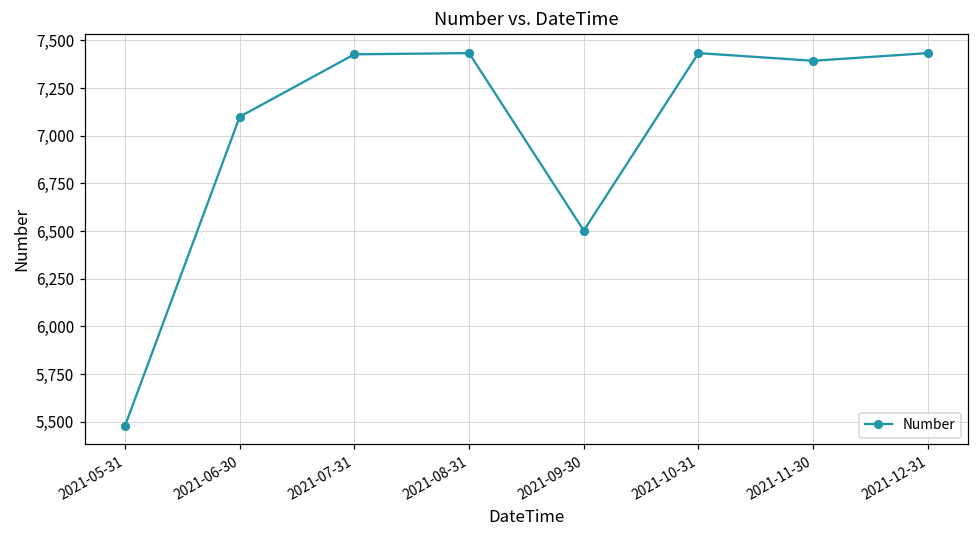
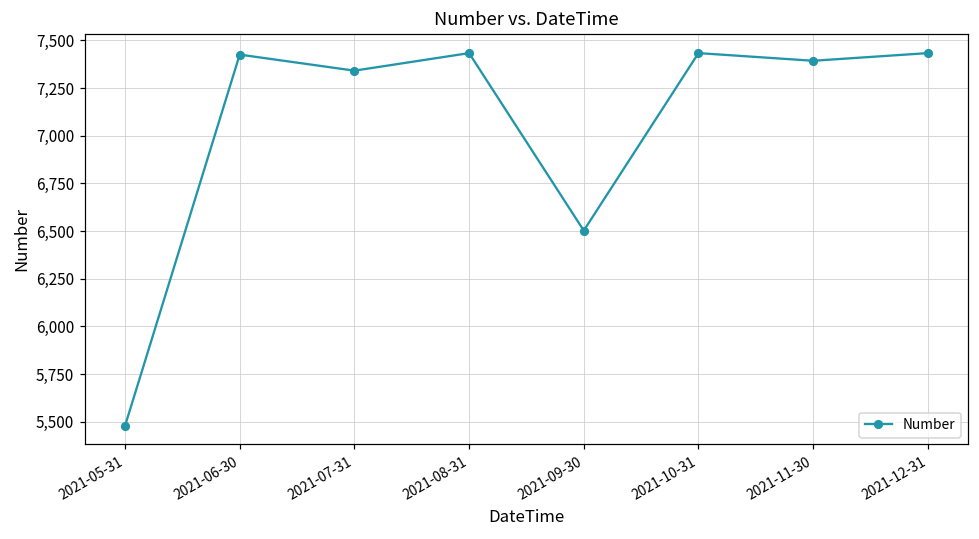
  {
    "2021-05-31": "5,480",
-   "2021-06-30": "7,100",
-   "2021-07-31": "7,430",
+   "2021-06-30": "7,430",
+   "2021-07-31": "7,340",
    "2021-08-31": "7,430",
    "2021-09-30": "6,500",
    "2021-10-31": "7,430",
    "2021-11-30": "7,390",
    "2021-12-31": "7,430"
  }
